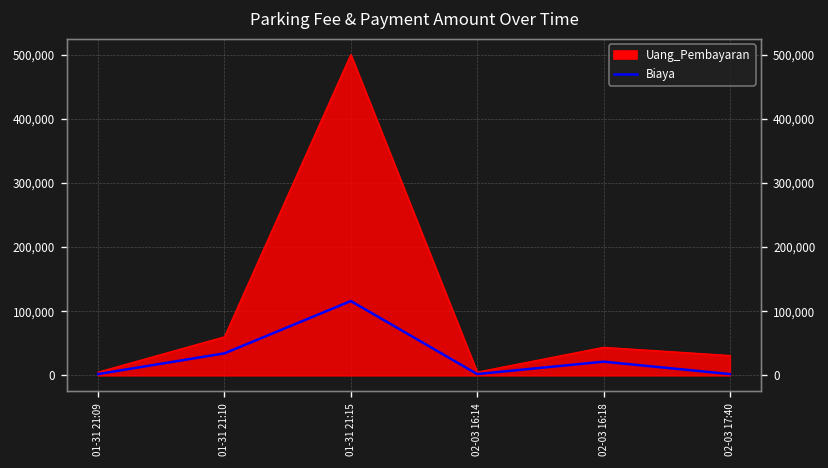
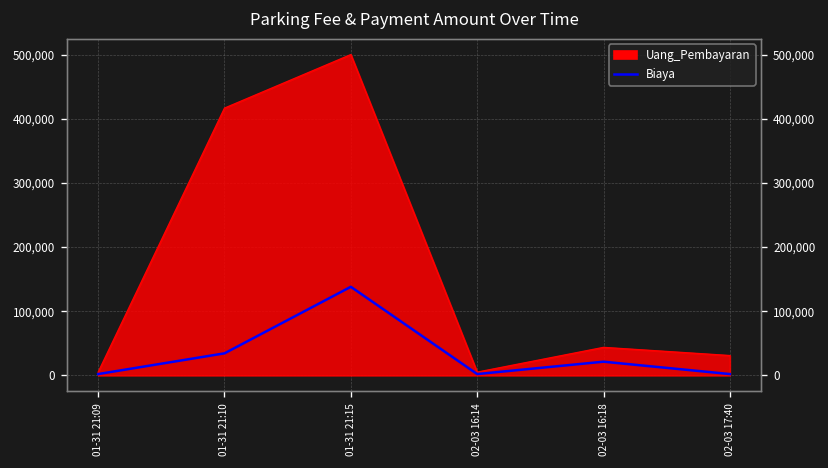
  {
    "Uang_Pembayaran": {
-     "01-31 21:10": "60,000",
+     "01-31 21:10": "420,000",
      "01-31 21:15": "500,000",
      "02-03 16:18": "40,000",
      "02-03 17:40": "30,000"
    },
    "Biaya": {
      "01-31 21:10": "30,000",
-     "01-31 21:15": "120,000",
+     "01-31 21:15": "140,000",
      "02-03 16:18": "20,000",
      "02-03 17:40": "0"
    }
  }
